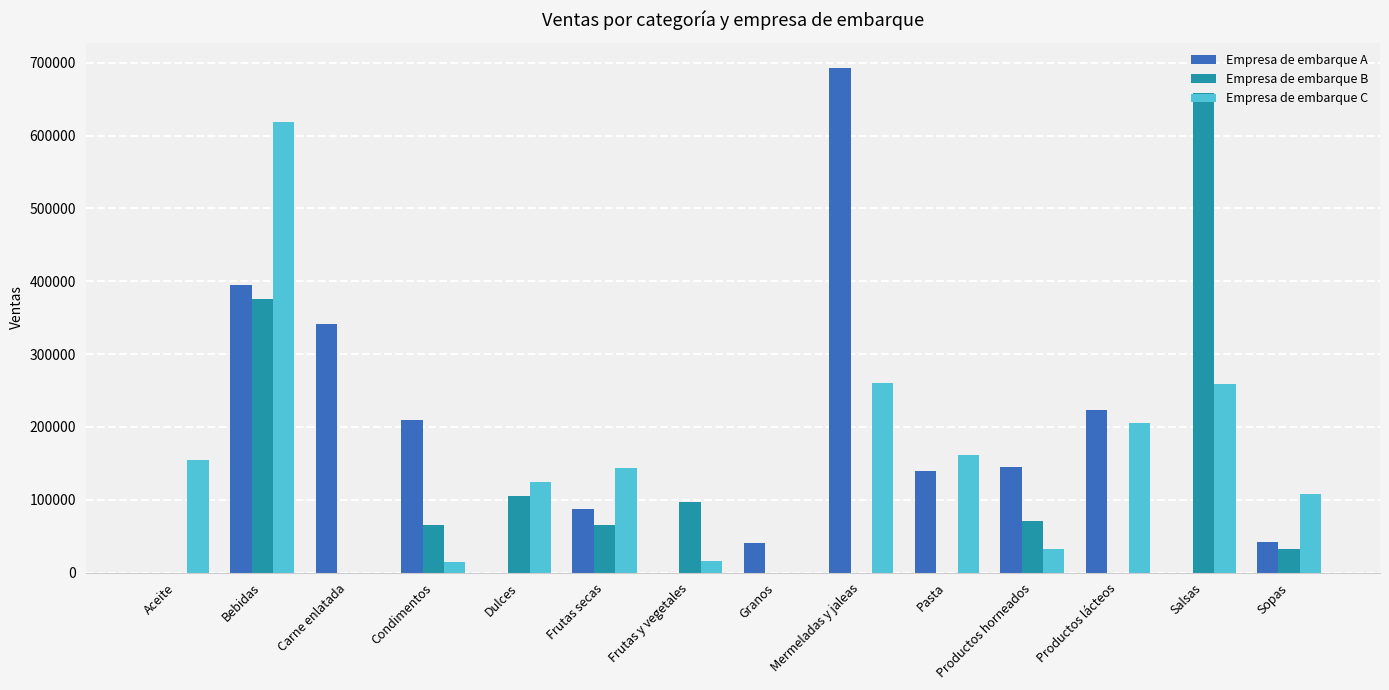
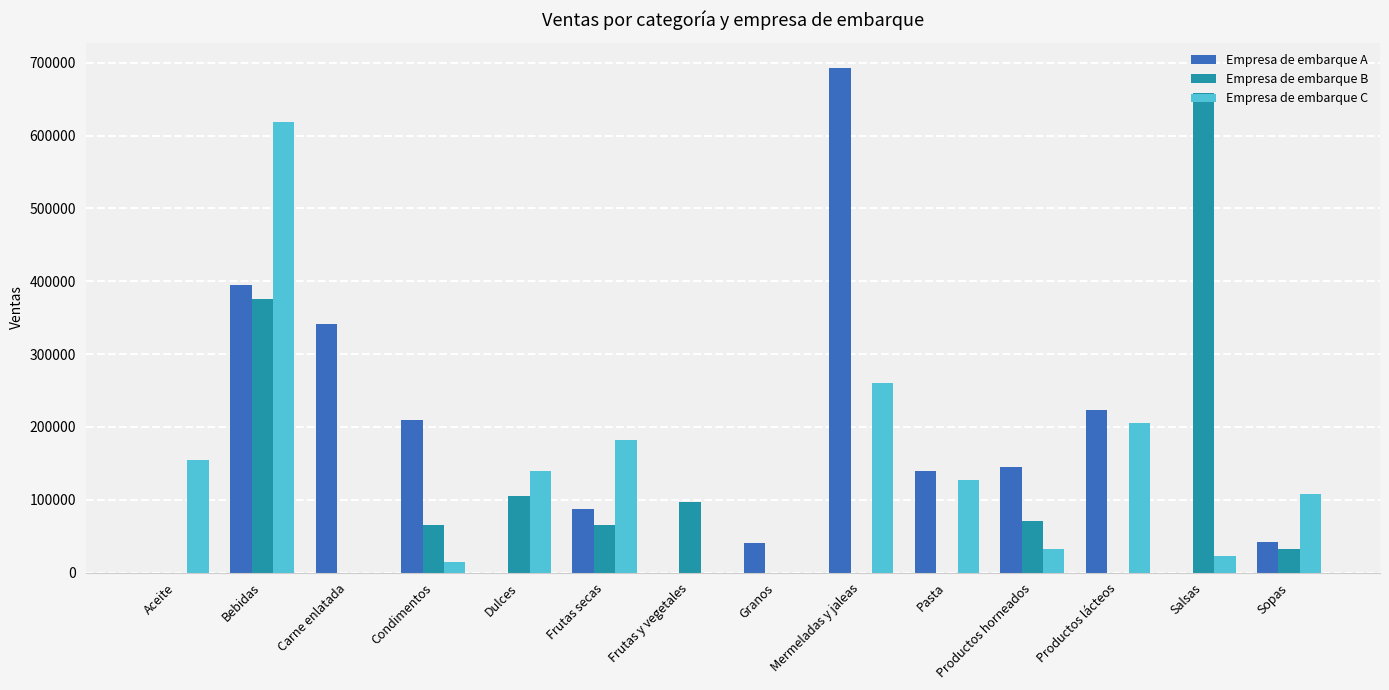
  {
    "Empresa de embarque C": {
      "Aceite": 150000,
      "Bebidas": 620000,
      "Carne enlatada": 0,
      "Condimentos": 10000,
-     "Dulces": 120000,
-     "Frutas secas": 140000,
-     "Frutas y vegetales": 20000,
+     "Dulces": 140000,
+     "Frutas secas": 180000,
+     "Frutas y vegetales": 0,
      "Granos": 0,
      "Mermeladas y jaleas": 260000,
-     "Pasta": 160000,
+     "Pasta": 130000,
      "Productos horneados": 30000,
      "Productos lácteos": 210000,
-     "Salsas": 260000,
+     "Salsas": 20000,
      "Sopas": 110000
    }
  }
